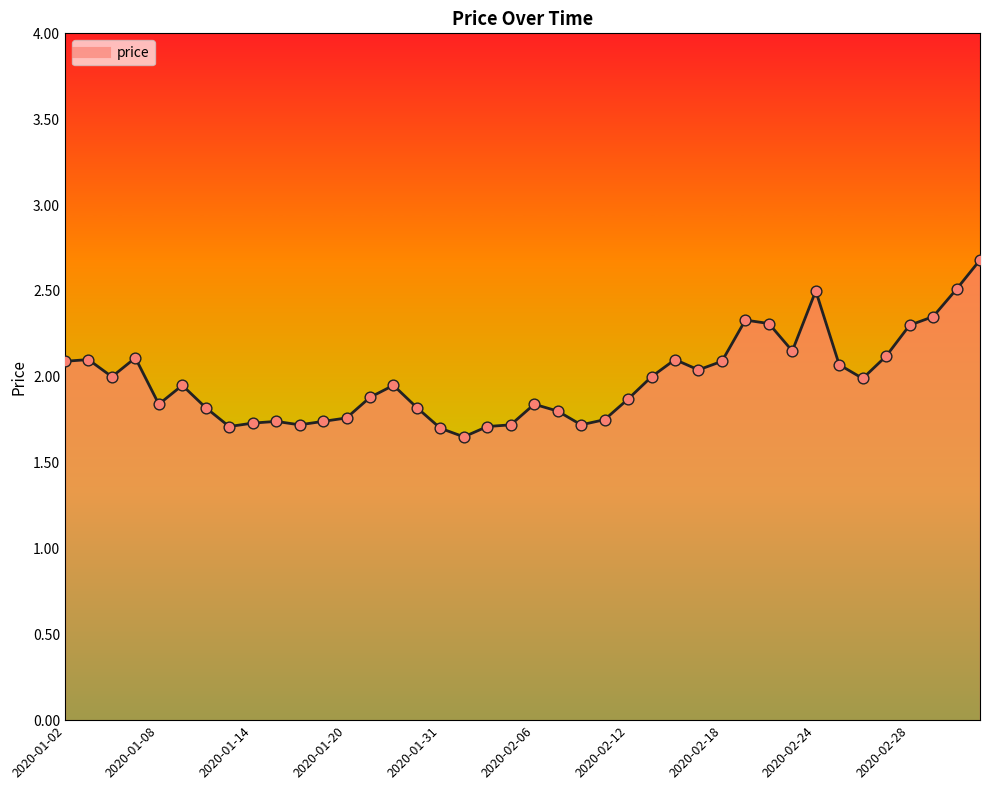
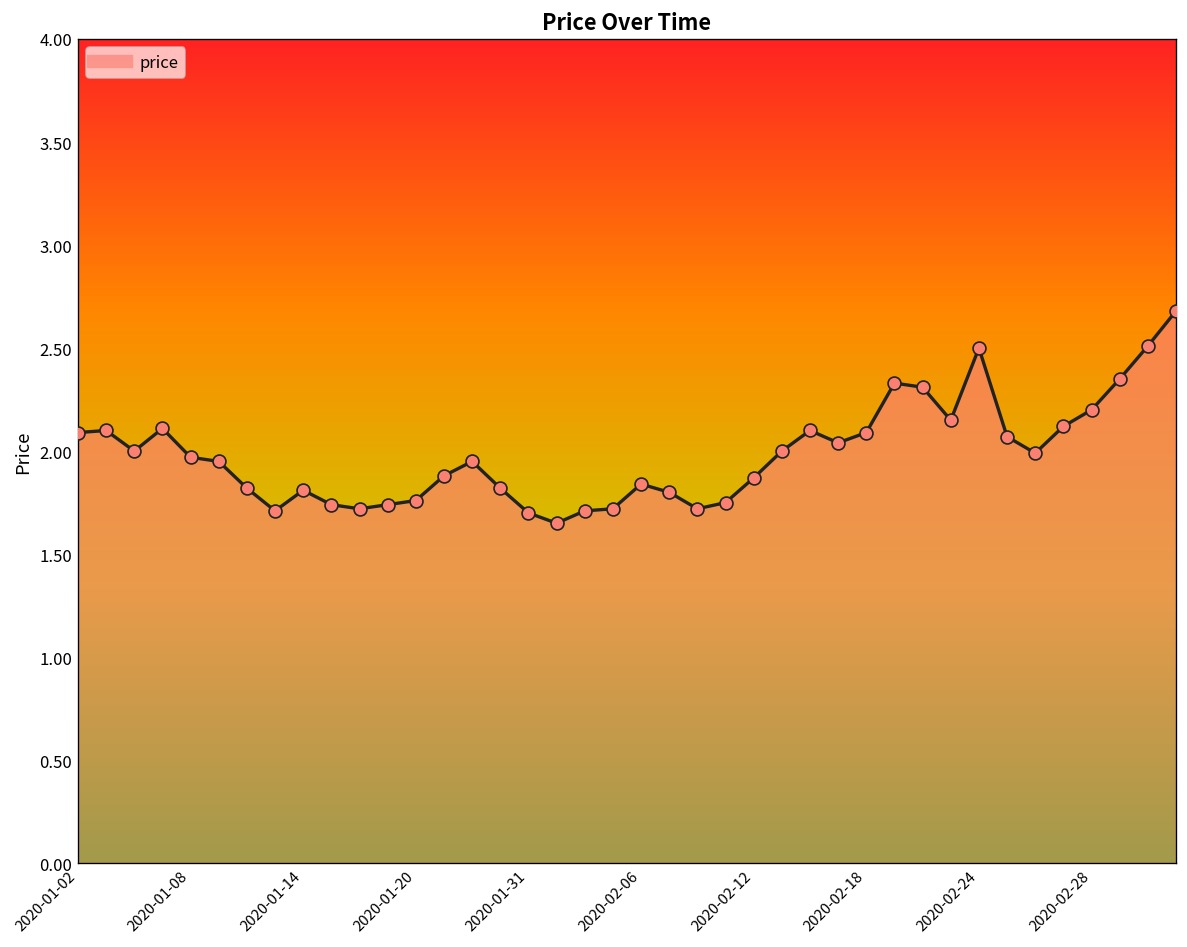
  {
    "2020-01-02": 2.09,
-   "2020-01-08": 1.84,
-   "2020-01-14": 1.73,
+   "2020-01-08": 1.97,
+   "2020-01-14": 1.81,
    "2020-01-20": 1.76,
    "2020-01-31": 1.70,
    "2020-02-06": 1.84,
    "2020-02-12": 1.87,
    "2020-02-18": 2.09,
    "2020-02-24": 2.50,
-   "2020-02-28": 2.3
+   "2020-02-28": 2.2
  }
